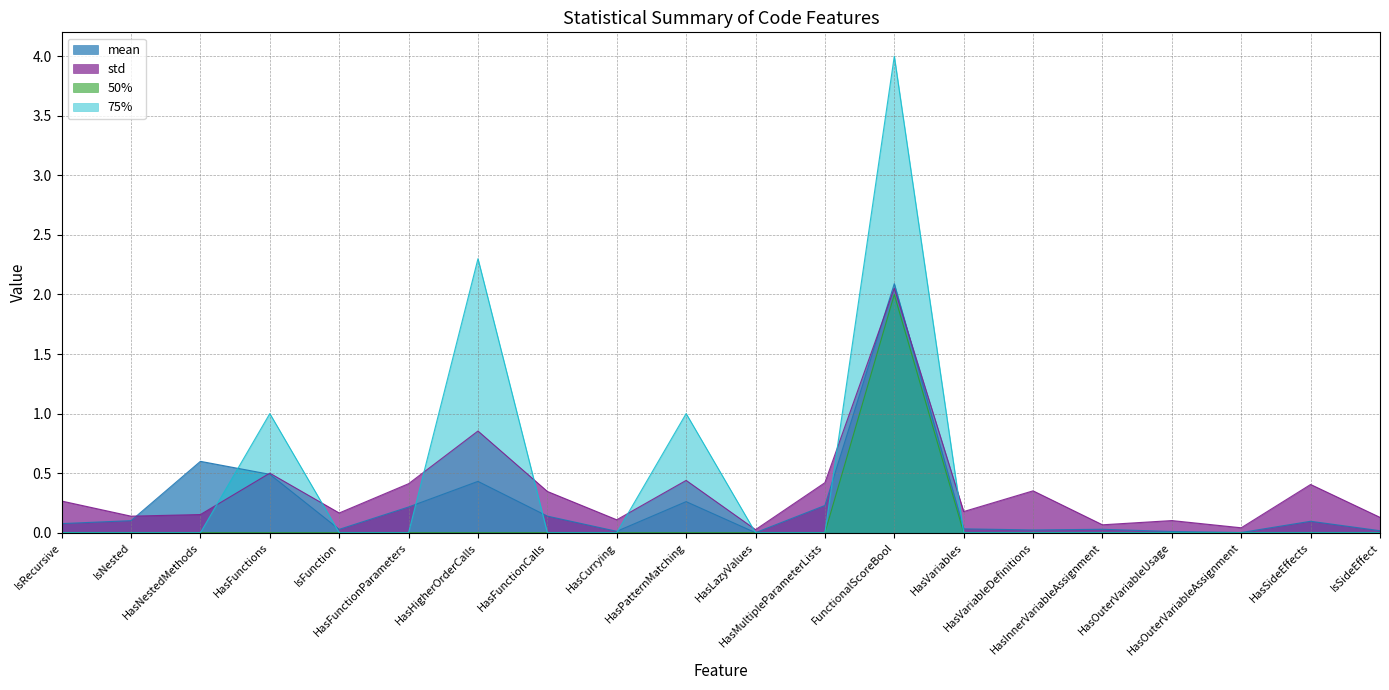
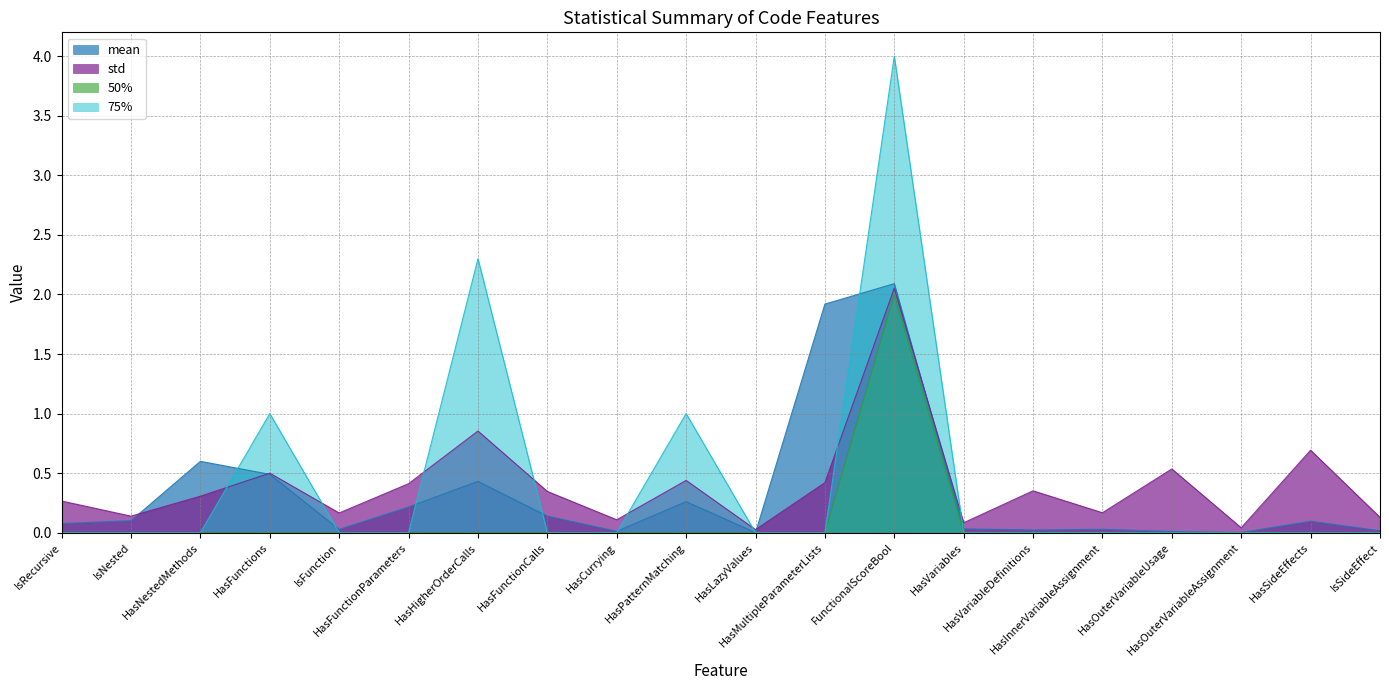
  {
    "mean": {
      "IsRecursive": 0.08,
      "IsNested": 0.10,
      "HasNestedMethods": 0.60,
      "IsFunction": 0.03,
      "HasFunctionParameters": 0.22,
      "HasHigherOrderCalls": 0.43,
      "HasFunctionCalls": 0.14,
      "HasPatternMatching": 0.26,
-     "HasMultipleParameterLists": 0.23,
+     "HasMultipleParameterLists": 1.92,
      "FunctionalScoreBool": 2.09,
      "HasVariables": 0.03,
      "HasVariableDefinitions": 0.02,
      "HasInnerVariableAssignment": 0.03,
      "HasSideEffects": 0.10
    },
    "std": {
      "IsRecursive": 0.27,
      "IsNested": 0.14,
-     "HasNestedMethods": 0.15,
+     "HasNestedMethods": 0.31,
      "IsFunction": 0.17,
      "HasFunctionParameters": 0.41,
      "HasHigherOrderCalls": 0.85,
      "HasFunctionCalls": 0.35,
      "HasCurrying": 0.11,
      "HasPatternMatching": 0.44,
      "HasLazyValues": 0.03,
      "HasMultipleParameterLists": 0.42,
      "FunctionalScoreBool": 2.05,
-     "HasVariables": 0.18,
+     "HasVariables": 0.08,
      "HasVariableDefinitions": 0.35,
-     "HasInnerVariableAssignment": 0.07,
-     "HasOuterVariableUsage": 0.10,
+     "HasInnerVariableAssignment": 0.17,
+     "HasOuterVariableUsage": 0.54,
      "HasOuterVariableAssignment": 0.04,
-     "HasSideEffects": 0.40,
+     "HasSideEffects": 0.69,
      "IsSideEffect": 0.13
    },
    "50%": {
      "HasFunctions": 0.00,
      "HasHigherOrderCalls": 0.00,
      "HasPatternMatching": 0.00,
      "FunctionalScoreBool": 2.00
    },
    "75%": {
      "HasFunctions": 1.00,
      "HasHigherOrderCalls": 2.30,
      "HasPatternMatching": 1.00,
      "FunctionalScoreBool": 4.00
    }
  }
